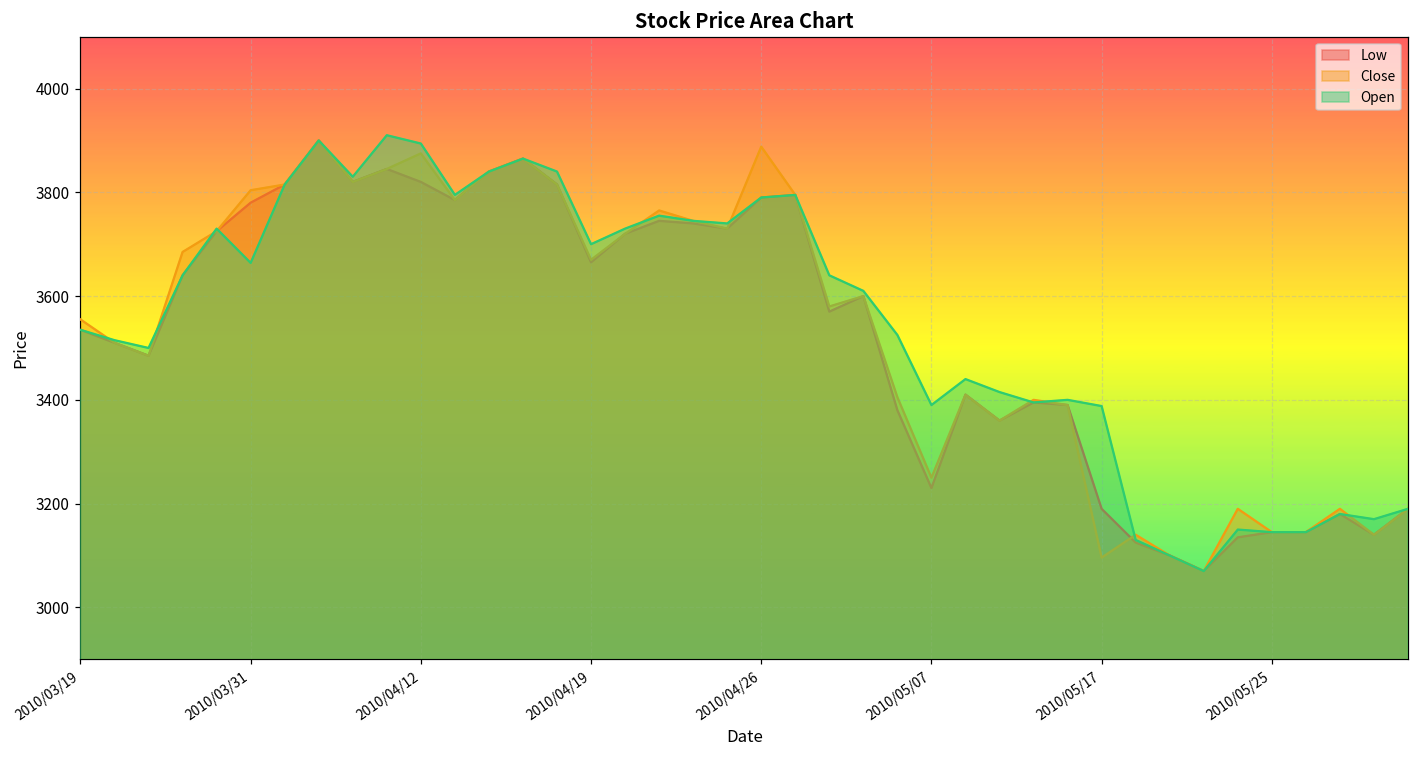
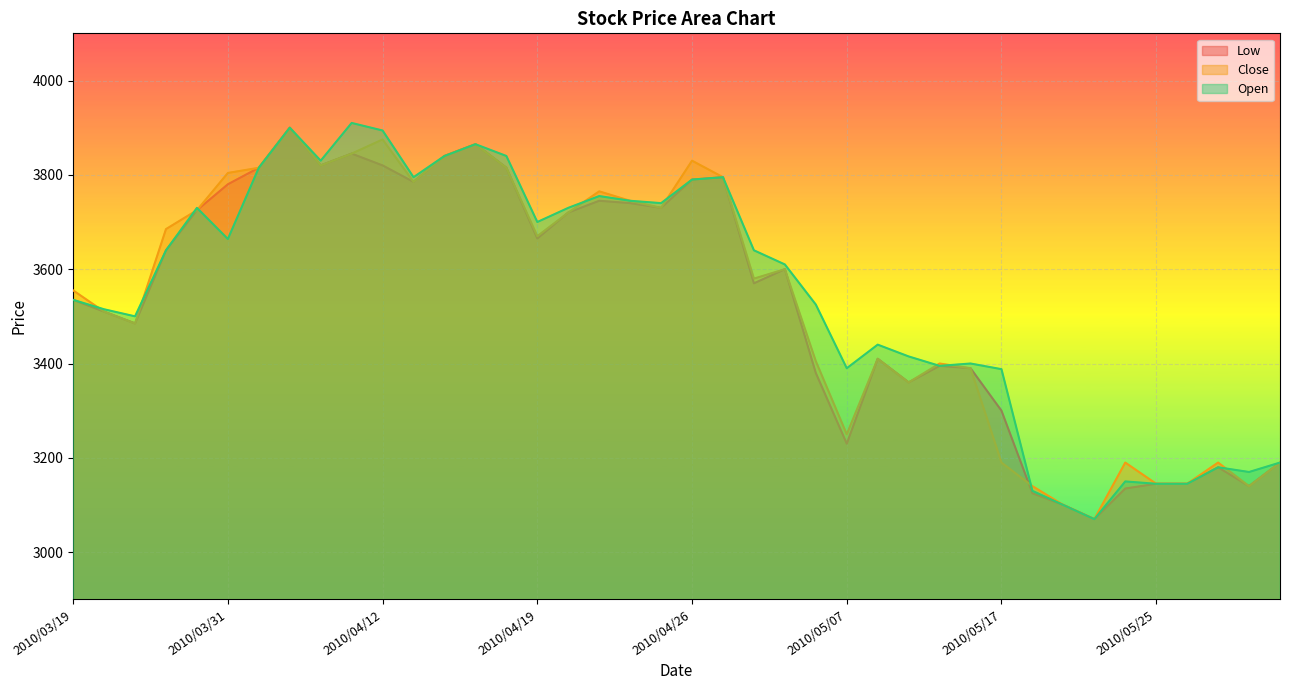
  {
    "Low": {
      "2010/03/31": 3780,
      "2010/04/12": 3820,
      "2010/05/07": 3230,
-     "2010/05/17": 3190
+     "2010/05/17": 3300
    },
    "Close": {
      "2010/03/19": 3560,
      "2010/03/31": 3800,
      "2010/04/12": 3880,
-     "2010/04/26": 3890,
+     "2010/04/26": 3830,
      "2010/05/07": 3250,
-     "2010/05/17": 3100
+     "2010/05/17": 3190
    },
    "Open": {
      "2010/03/31": 3660,
      "2010/04/12": 3890,
      "2010/04/19": 3700,
      "2010/05/07": 3390,
      "2010/05/17": 3390
    }
  }
